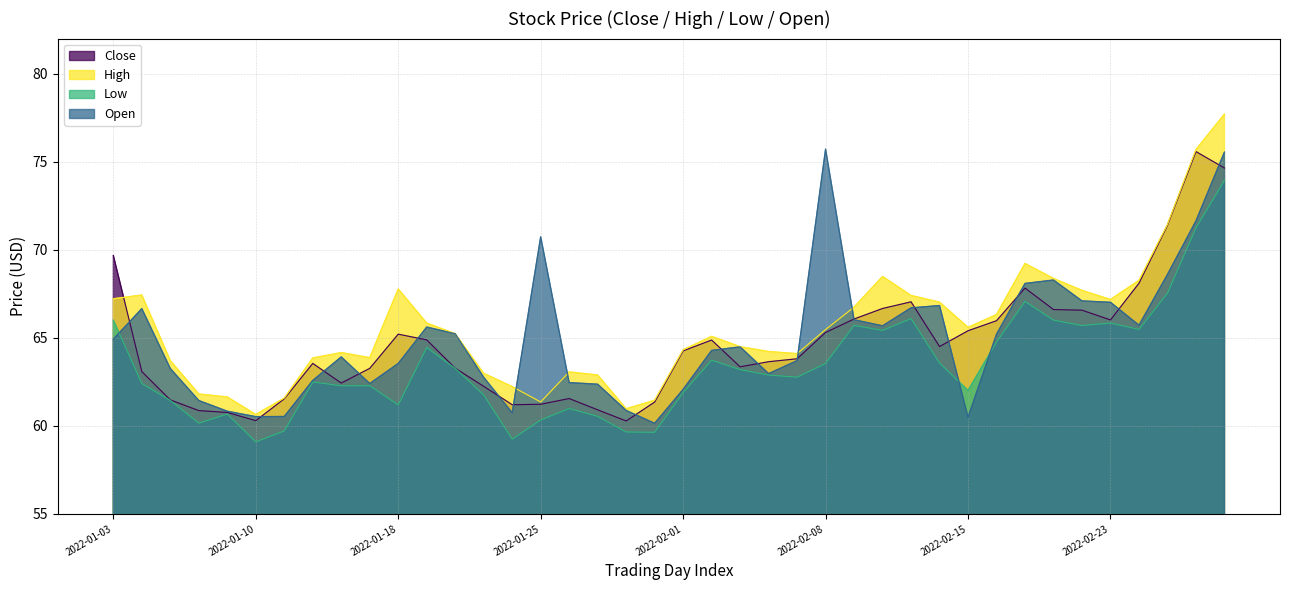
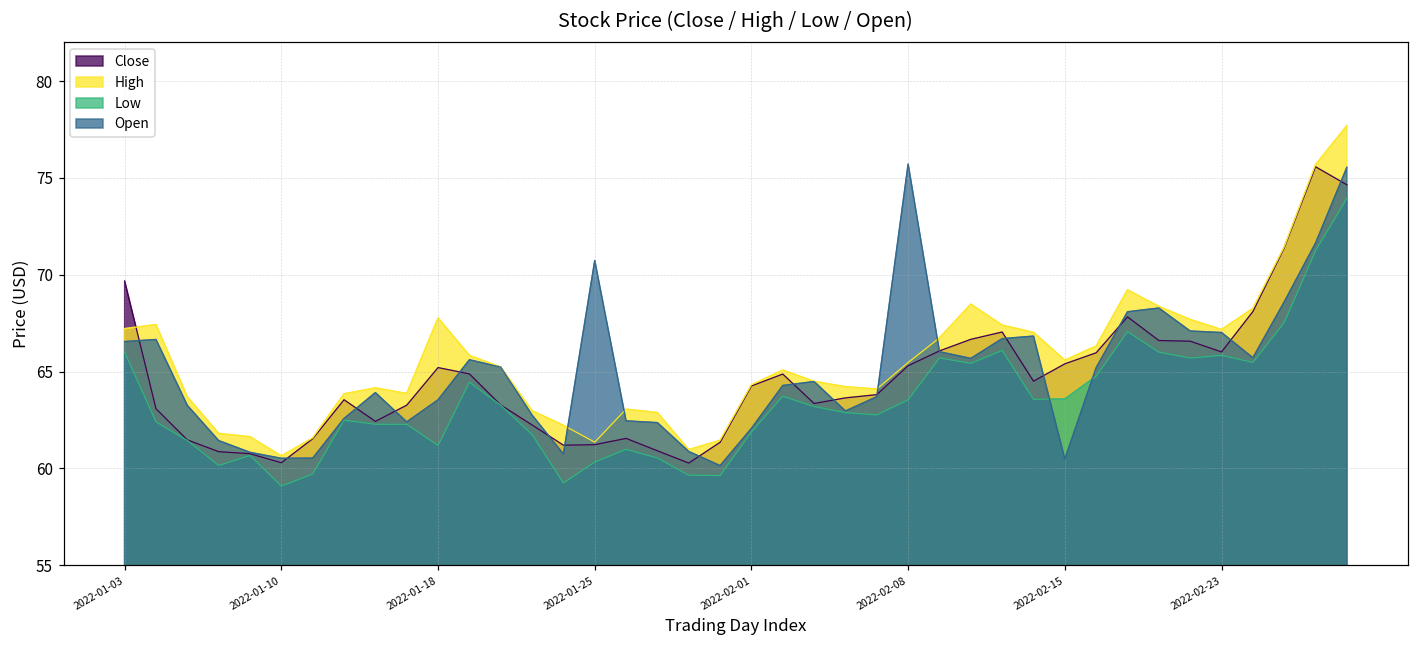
  {
    "Close": {
      "2022-01-03": 69.7,
      "2022-01-10": 60.3,
      "2022-01-18": 65.2,
      "2022-02-08": 65.3,
      "2022-02-15": 65.4,
      "2022-02-23": 66.0
    },
    "High": {
      "2022-01-03": 67.2,
      "2022-01-18": 67.8,
      "2022-02-08": 65.5,
      "2022-02-15": 65.6,
      "2022-02-23": 67.2
    },
    "Low": {
      "2022-01-03": 66.0,
      "2022-01-10": 59.1,
      "2022-01-18": 61.2,
      "2022-01-25": 60.3,
      "2022-02-01": 61.9,
      "2022-02-08": 63.5,
-     "2022-02-15": 62.0,
+     "2022-02-15": 63.6,
      "2022-02-23": 65.8
    },
    "Open": {
-     "2022-01-03": 64.9,
+     "2022-01-03": 66.6,
      "2022-01-18": 63.5,
      "2022-01-25": 70.7,
      "2022-02-01": 62.1,
      "2022-02-08": 75.7,
      "2022-02-15": 60.5,
      "2022-02-23": 67.0
    }
  }
